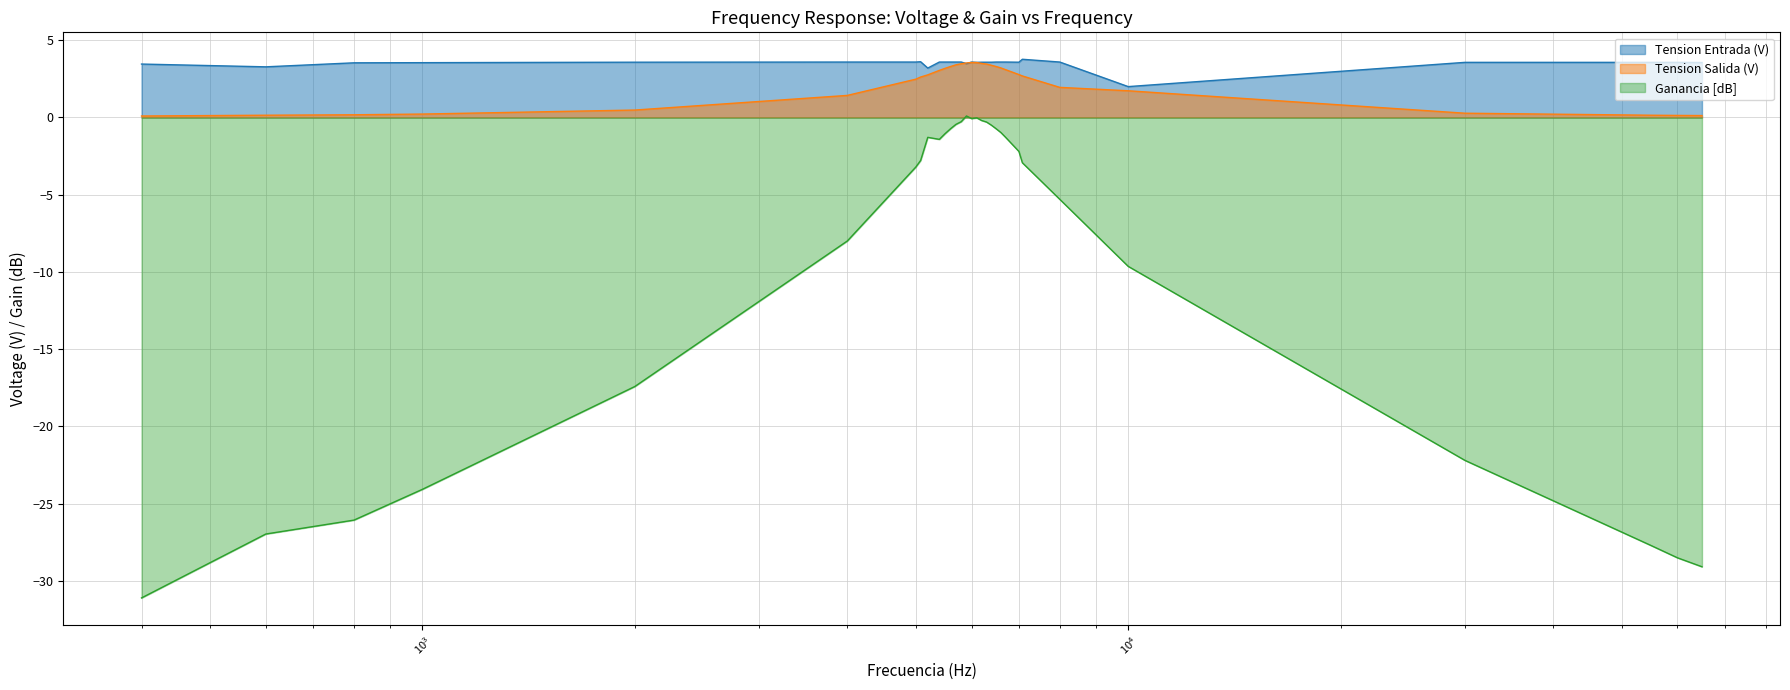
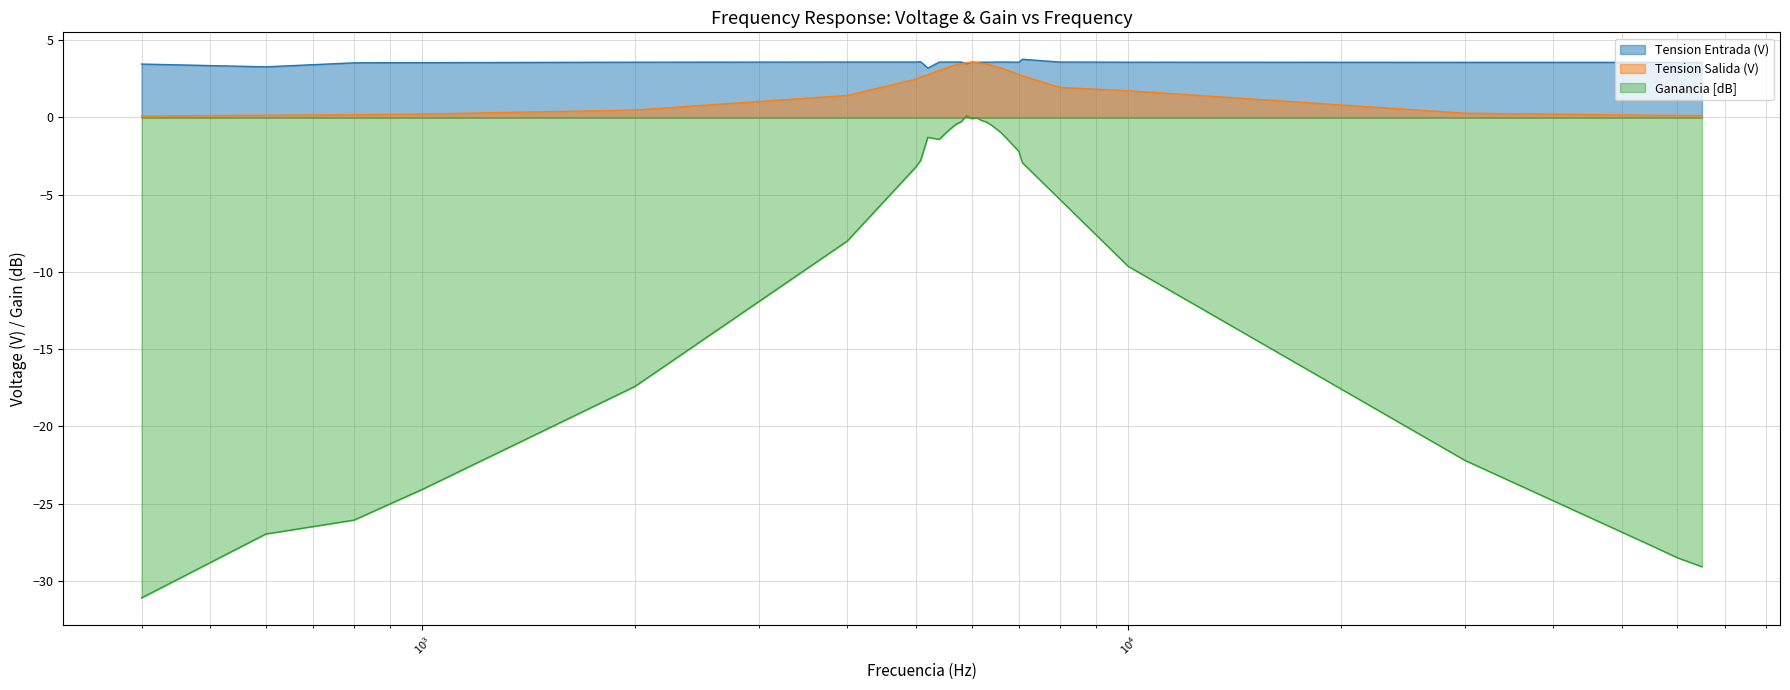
  {
    "Tension Entrada (V)": {
      "10^3": 3.6,
-     "10^4": 2.0
+     "10^4": 3.6
    },
    "Tension Salida (V)": {
      "10^3": 0.2,
      "10^4": 1.7
    }
  }
